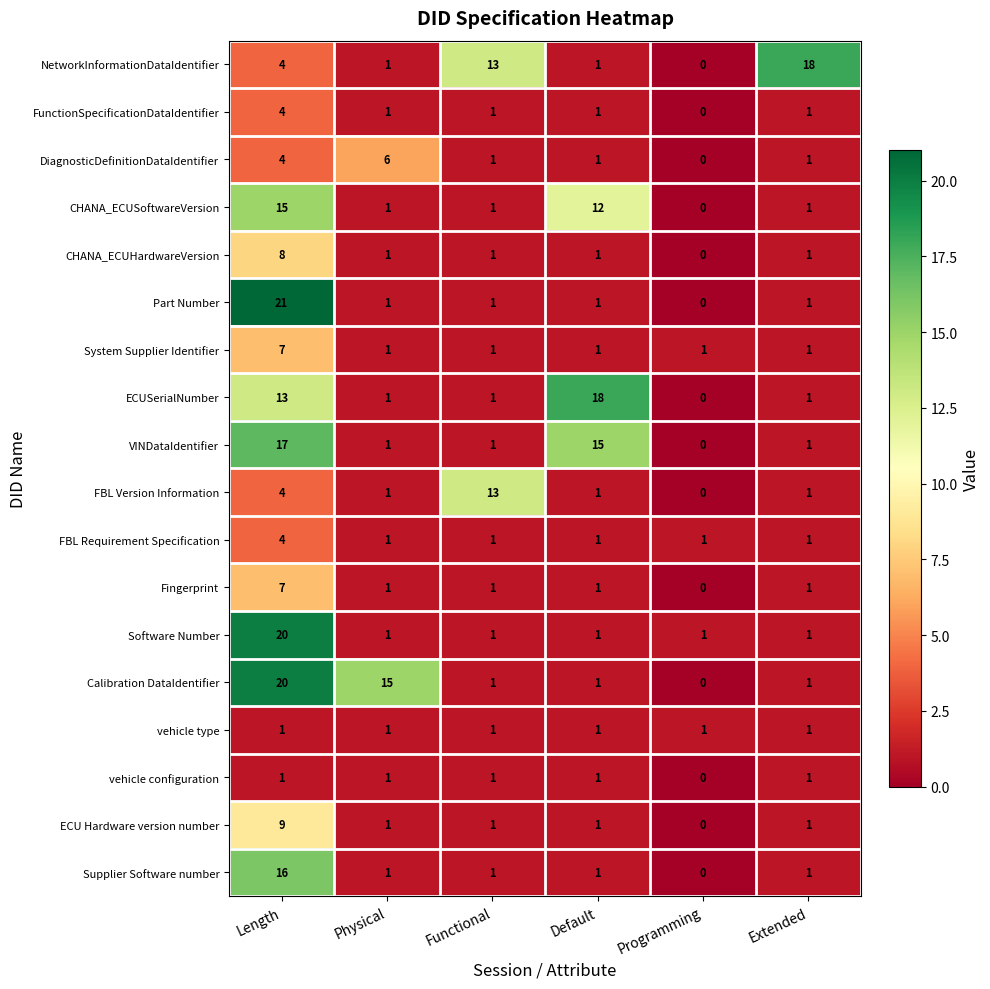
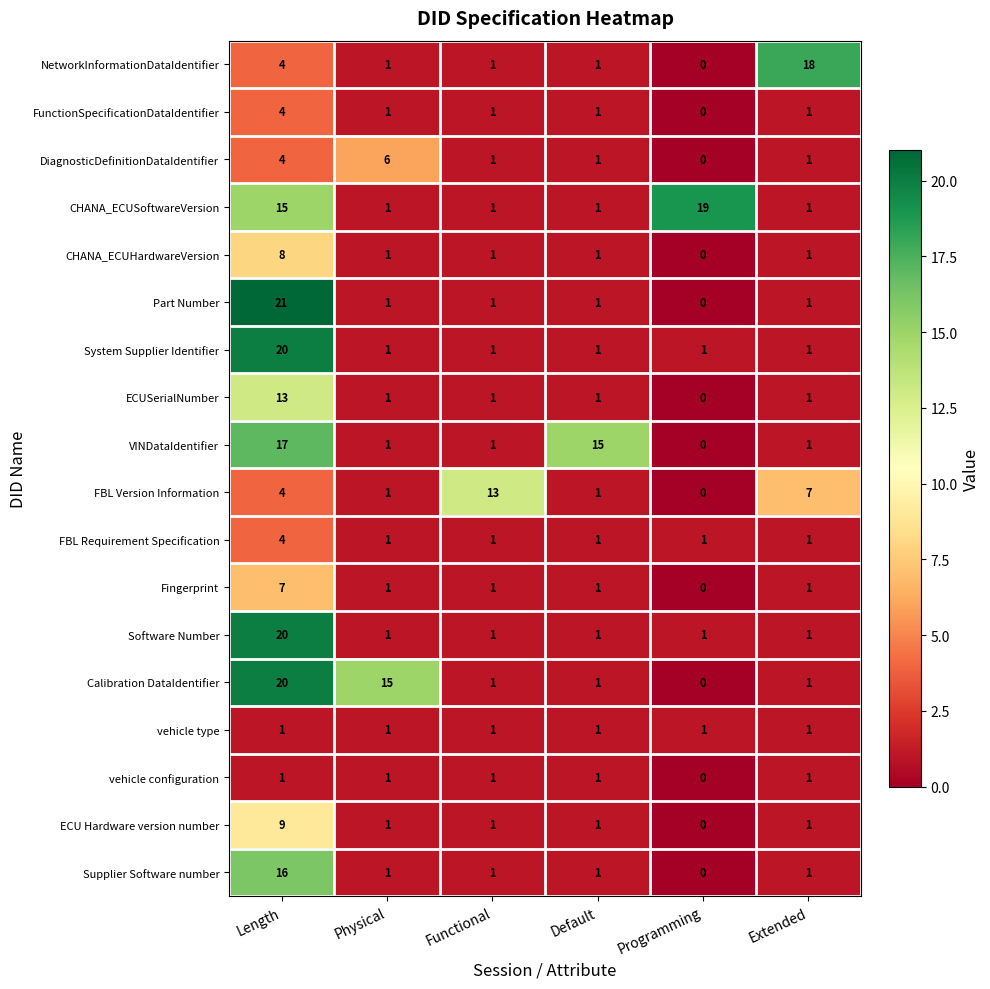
  {
    "NetworkInformationDataIdentifier": {
      "Length": 4,
      "Physical": 1,
-     "Functional": 13,
+     "Functional": 1,
      "Default": 1,
      "Programming": 0,
      "Extended": 18
    },
    "FunctionSpecificationDataIdentifier": {
      "Length": 4,
      "Physical": 1,
      "Functional": 1,
      "Default": 1,
      "Programming": 0,
      "Extended": 1
    },
    "DiagnosticDefinitionDataIdentifier": {
      "Length": 4,
      "Physical": 6,
      "Functional": 1,
      "Default": 1,
      "Programming": 0,
      "Extended": 1
    },
    "CHANA_ECUSoftwareVersion": {
      "Length": 15,
      "Physical": 1,
      "Functional": 1,
-     "Default": 12,
-     "Programming": 0,
+     "Default": 1,
+     "Programming": 19,
      "Extended": 1
    },
    "CHANA_ECUHardwareVersion": {
      "Length": 8,
      "Physical": 1,
      "Functional": 1,
      "Default": 1,
      "Programming": 0,
      "Extended": 1
    },
    "Part Number": {
      "Length": 21,
      "Physical": 1,
      "Functional": 1,
      "Default": 1,
      "Programming": 0,
      "Extended": 1
    },
    "System Supplier Identifier": {
-     "Length": 7,
+     "Length": 20,
      "Physical": 1,
      "Functional": 1,
      "Default": 1,
      "Programming": 1,
      "Extended": 1
    },
    "ECUSerialNumber": {
      "Length": 13,
      "Physical": 1,
      "Functional": 1,
-     "Default": 18,
+     "Default": 1,
      "Programming": 0,
      "Extended": 1
    },
    "VINDataIdentifier": {
      "Length": 17,
      "Physical": 1,
      "Functional": 1,
      "Default": 15,
      "Programming": 0,
      "Extended": 1
    },
    "FBL Version Information": {
      "Length": 4,
      "Physical": 1,
      "Functional": 13,
      "Default": 1,
      "Programming": 0,
-     "Extended": 1
+     "Extended": 7
    },
    "FBL Requirement Specification": {
      "Length": 4,
      "Physical": 1,
      "Functional": 1,
      "Default": 1,
      "Programming": 1,
      "Extended": 1
    },
    "Fingerprint": {
      "Length": 7,
      "Physical": 1,
      "Functional": 1,
      "Default": 1,
      "Programming": 0,
      "Extended": 1
    },
    "Software Number": {
      "Length": 20,
      "Physical": 1,
      "Functional": 1,
      "Default": 1,
      "Programming": 1,
      "Extended": 1
    },
    "Calibration DataIdentifier": {
      "Length": 20,
      "Physical": 15,
      "Functional": 1,
      "Default": 1,
      "Programming": 0,
      "Extended": 1
    },
    "vehicle type": {
      "Length": 1,
      "Physical": 1,
      "Functional": 1,
      "Default": 1,
      "Programming": 1,
      "Extended": 1
    },
    "vehicle configuration": {
      "Length": 1,
      "Physical": 1,
      "Functional": 1,
      "Default": 1,
      "Programming": 0,
      "Extended": 1
    },
    "ECU Hardware version number": {
      "Length": 9,
      "Physical": 1,
      "Functional": 1,
      "Default": 1,
      "Programming": 0,
      "Extended": 1
    },
    "Supplier Software number": {
      "Length": 16,
      "Physical": 1,
      "Functional": 1,
      "Default": 1,
      "Programming": 0,
      "Extended": 1
    }
  }
